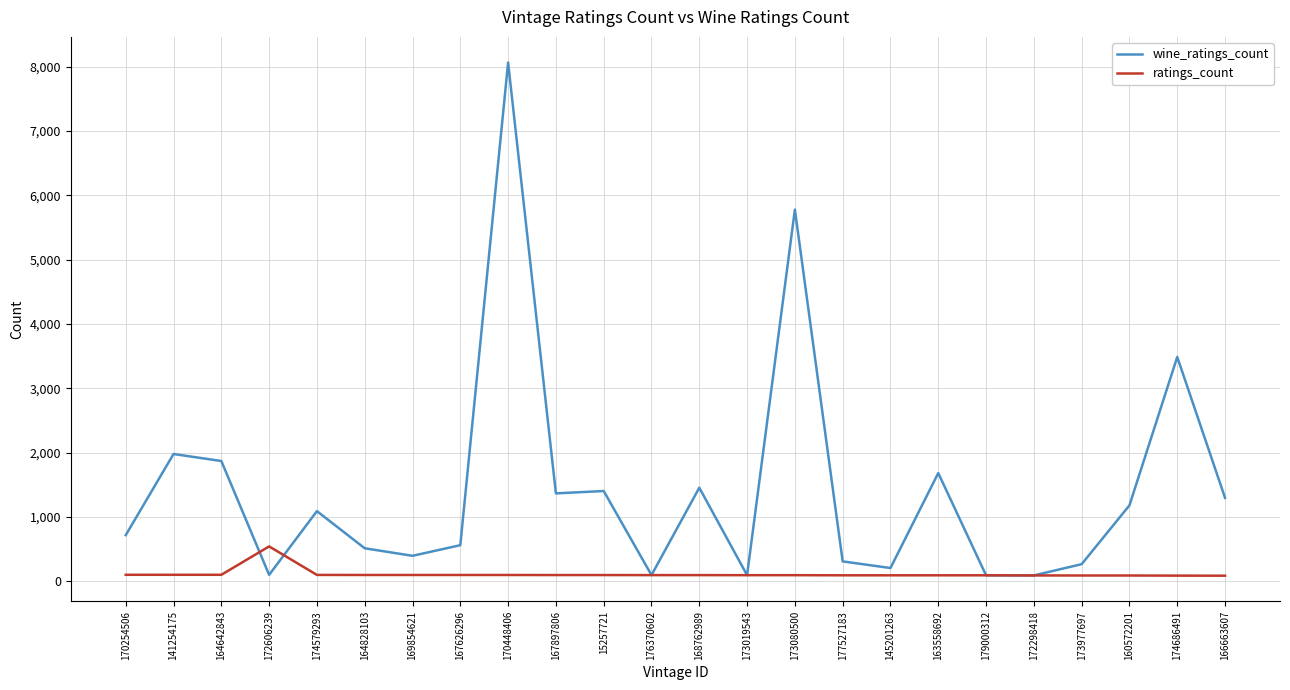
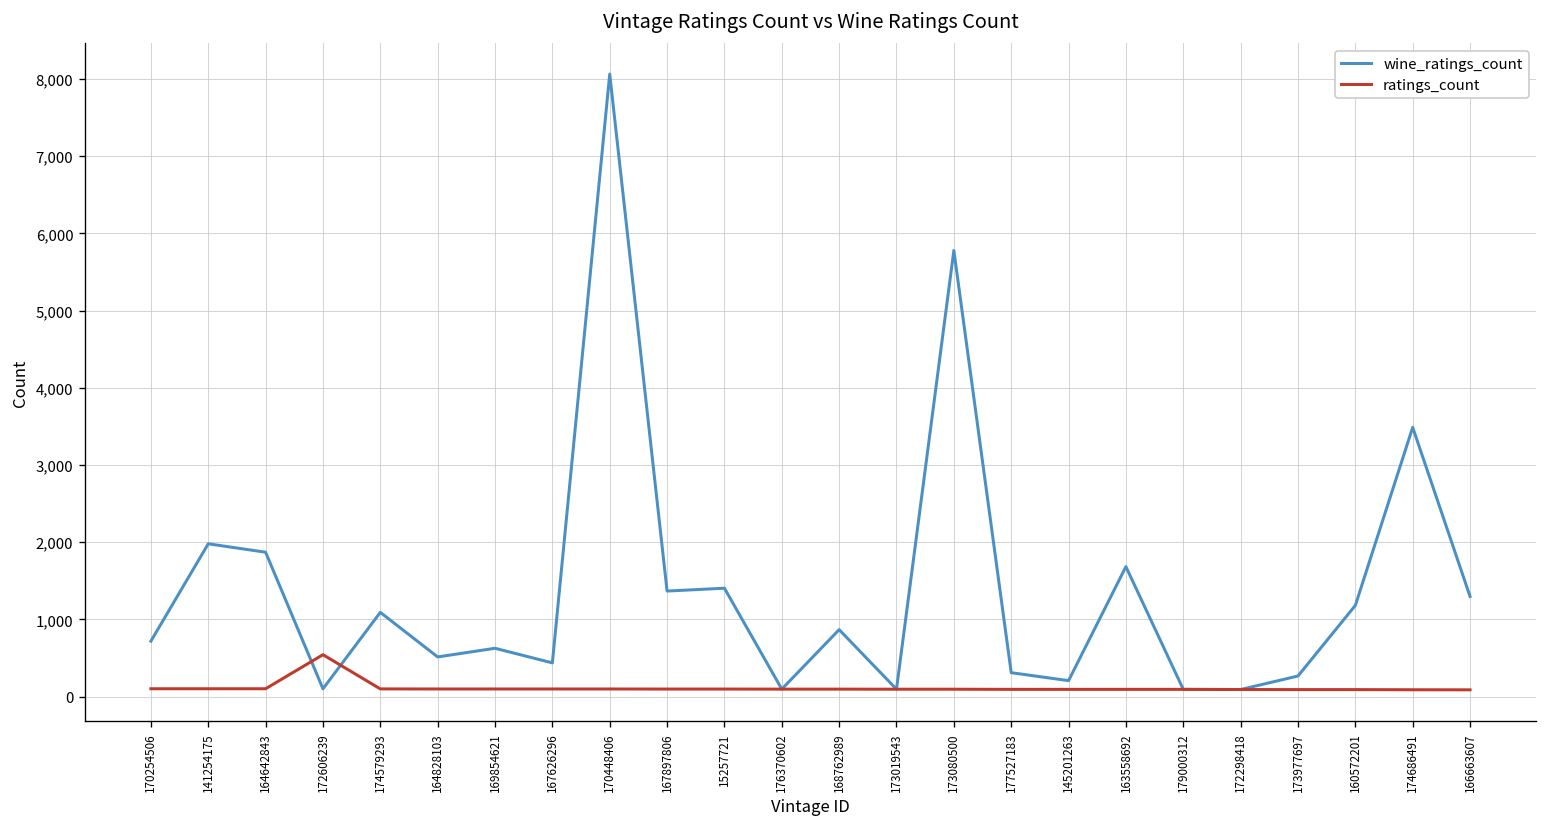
  {
    "wine_ratings_count": {
      "170254506": "700",
      "141254175": "2,000",
      "164642843": "1,900",
      "172606239": "100",
      "174579293": "1,100",
      "164828103": "500",
-     "169854621": "400",
-     "167626296": "600",
+     "169854621": "600",
+     "167626296": "400",
      "170448406": "8,100",
      "167897806": "1,400",
      "15257721": "1,400",
-     "168762989": "1,500",
+     "168762989": "900",
      "173080500": "5,800",
      "177527183": "300",
      "145201263": "200",
      "163558692": "1,700",
      "173977697": "300",
      "160572201": "1,200",
      "174686491": "3,500",
      "166663607": "1,300"
    },
    "ratings_count": {
      "170254506": "100",
      "141254175": "100",
      "164642843": "100",
      "172606239": "500",
      "174579293": "100",
      "164828103": "100",
      "169854621": "100",
      "167626296": "100",
      "170448406": "100",
      "167897806": "100",
      "15257721": "100",
      "168762989": "100",
      "173080500": "100",
      "177527183": "100",
      "145201263": "100",
      "163558692": "100",
      "173977697": "100",
      "160572201": "100",
      "174686491": "100",
      "166663607": "100"
    }
  }
